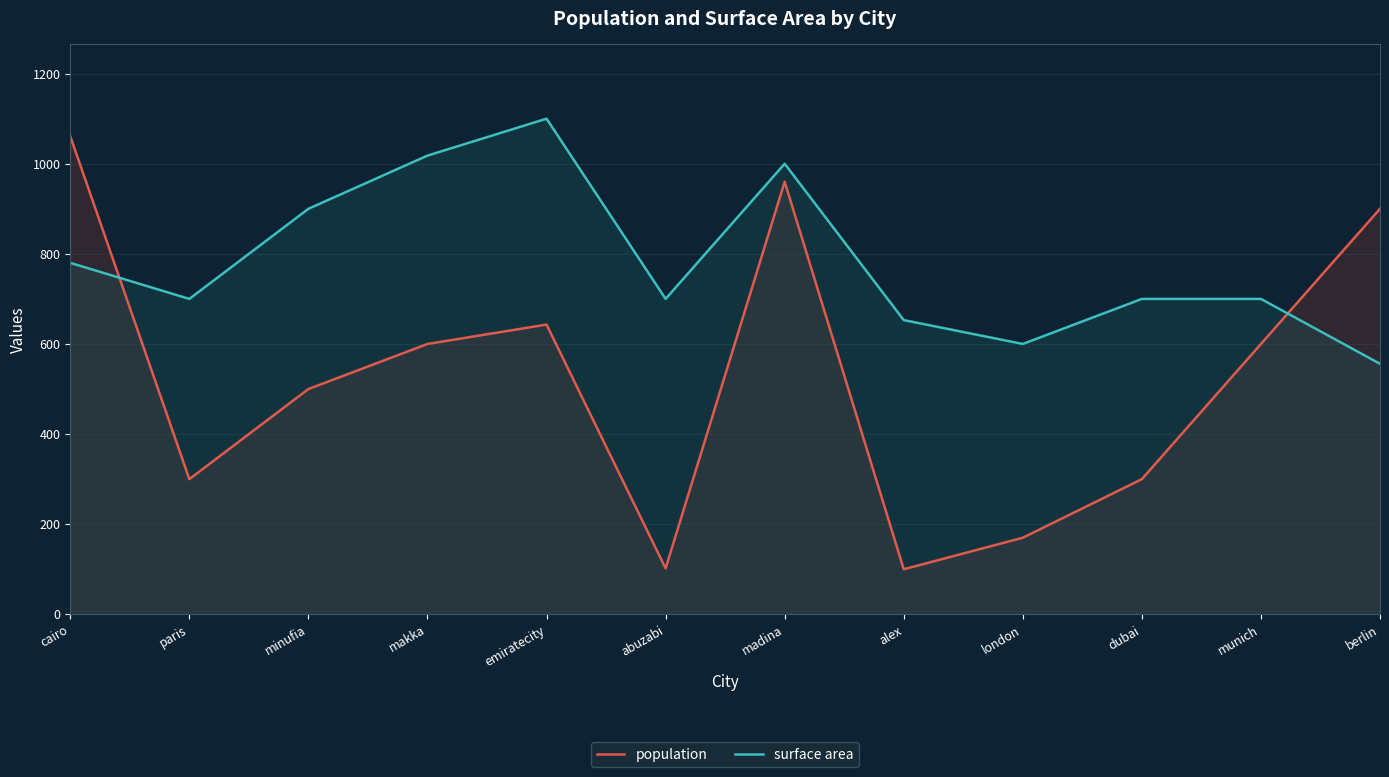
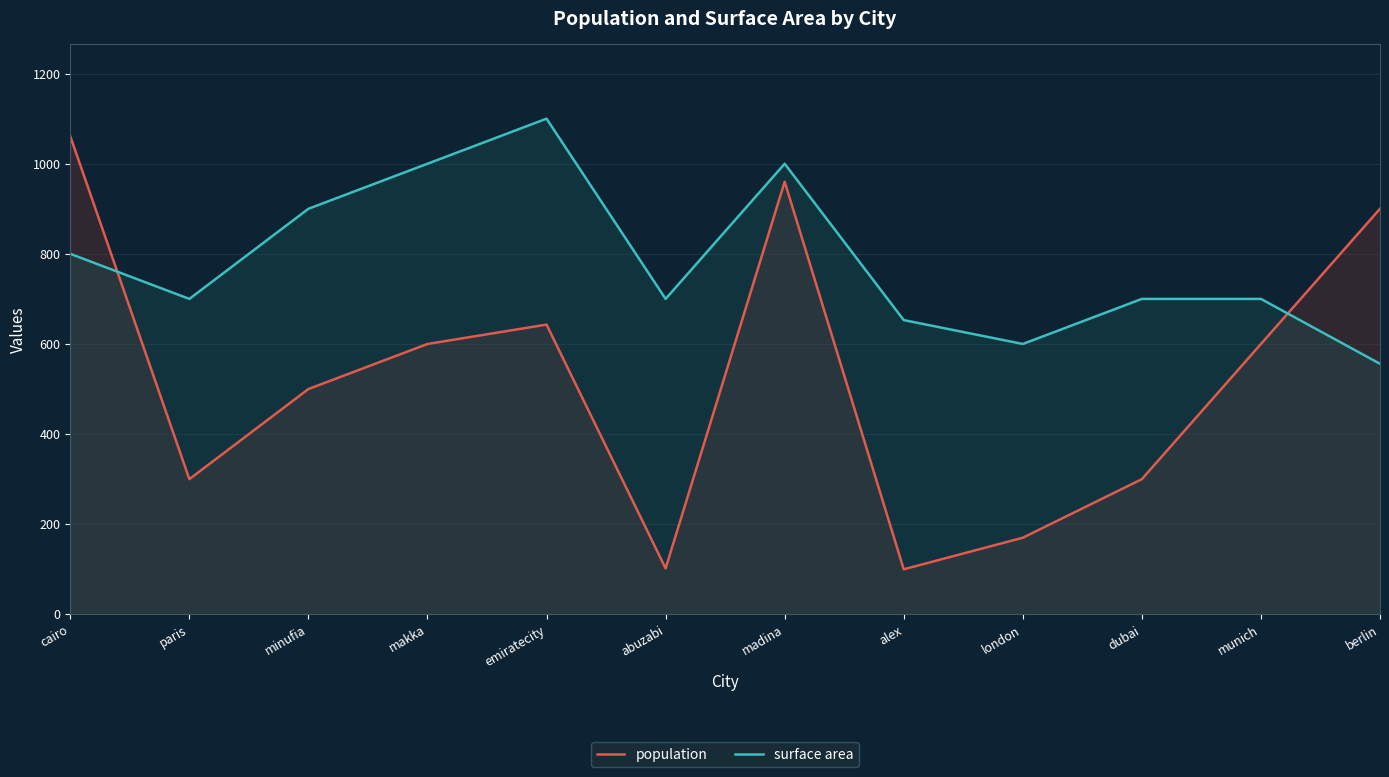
  {
    "population": {
      "cairo": 1060,
      "paris": 300,
      "minufia": 500,
      "makka": 600,
      "emiratecity": 640,
      "abuzabi": 100,
      "madina": 960,
      "alex": 100,
      "london": 170,
      "dubai": 300,
      "munich": 600,
      "berlin": 900
    },
    "surface area": {
-     "cairo": 780,
+     "cairo": 800,
      "paris": 700,
      "minufia": 900,
-     "makka": 1020,
+     "makka": 1000,
      "emiratecity": 1100,
      "abuzabi": 700,
      "madina": 1000,
      "alex": 650,
      "london": 600,
      "dubai": 700,
      "munich": 700,
      "berlin": 560
    }
  }
